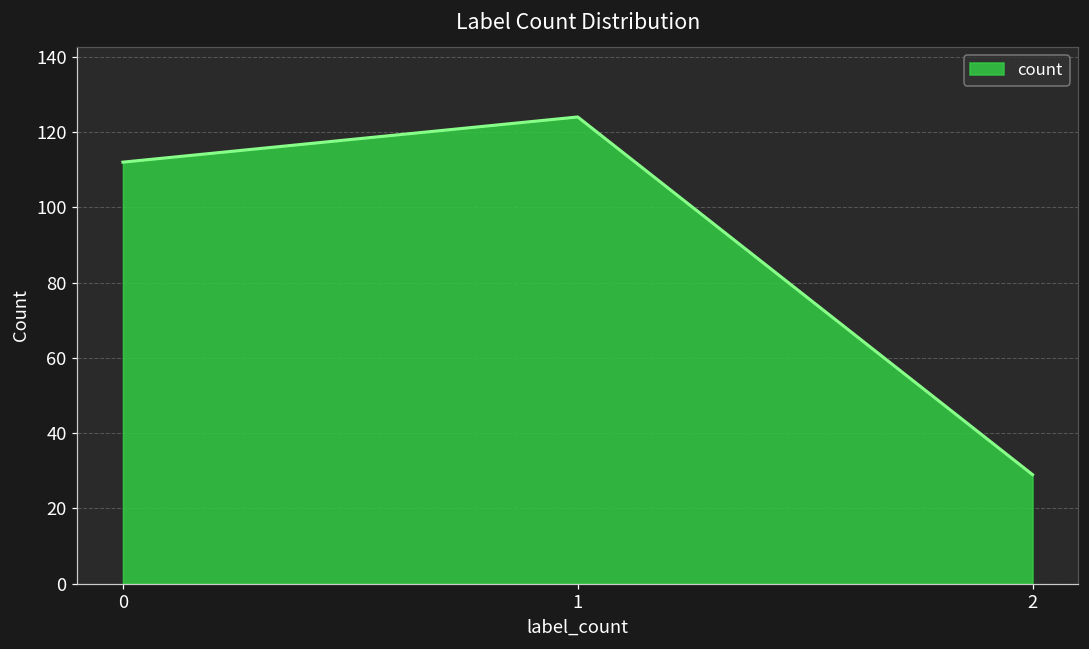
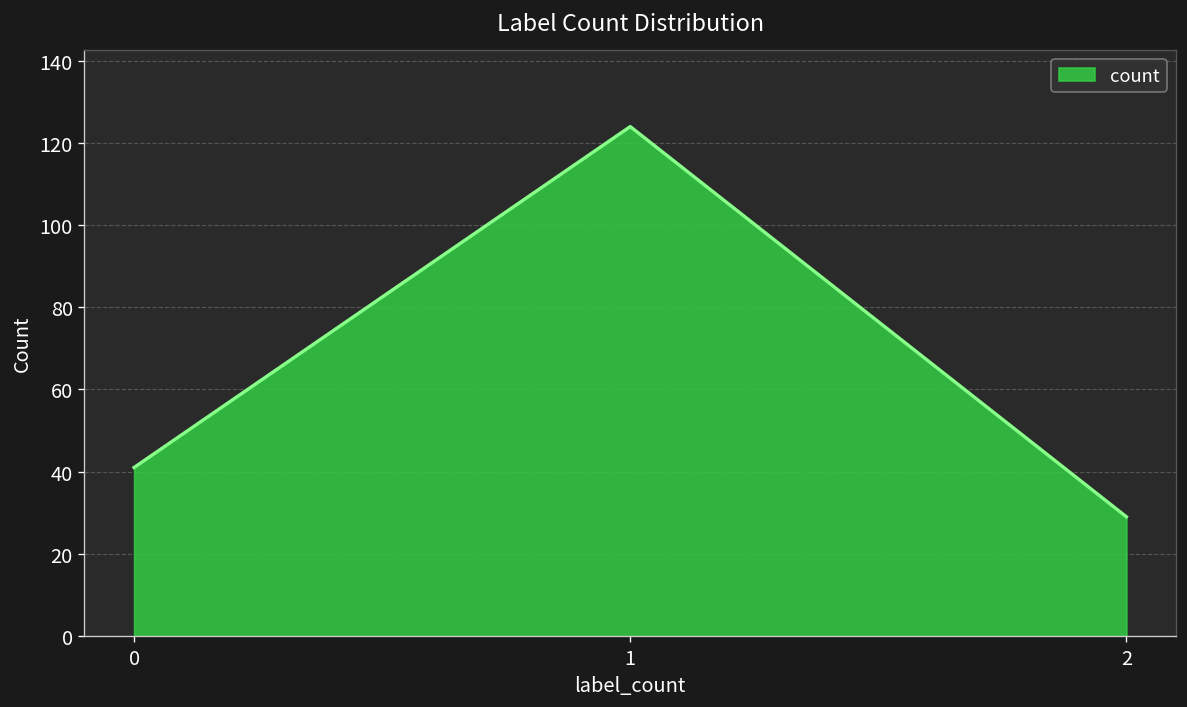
  {
-   "0": 112,
+   "0": 41,
    "1": 124,
    "2": 29
  }
